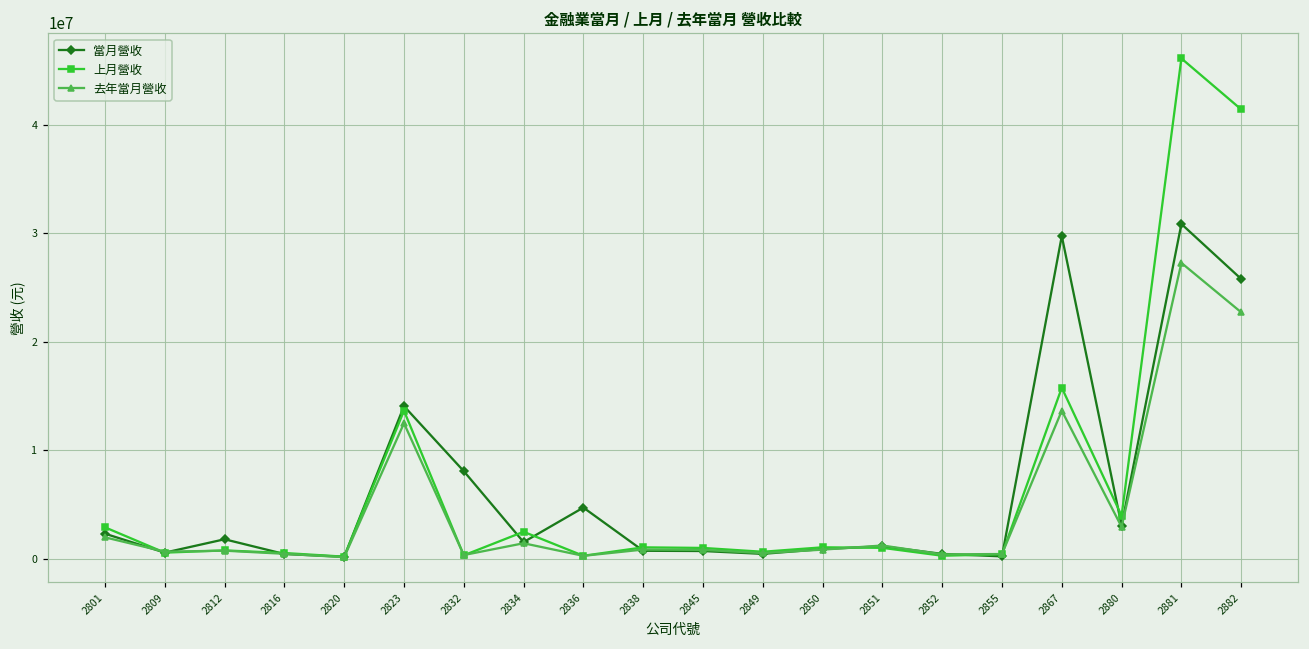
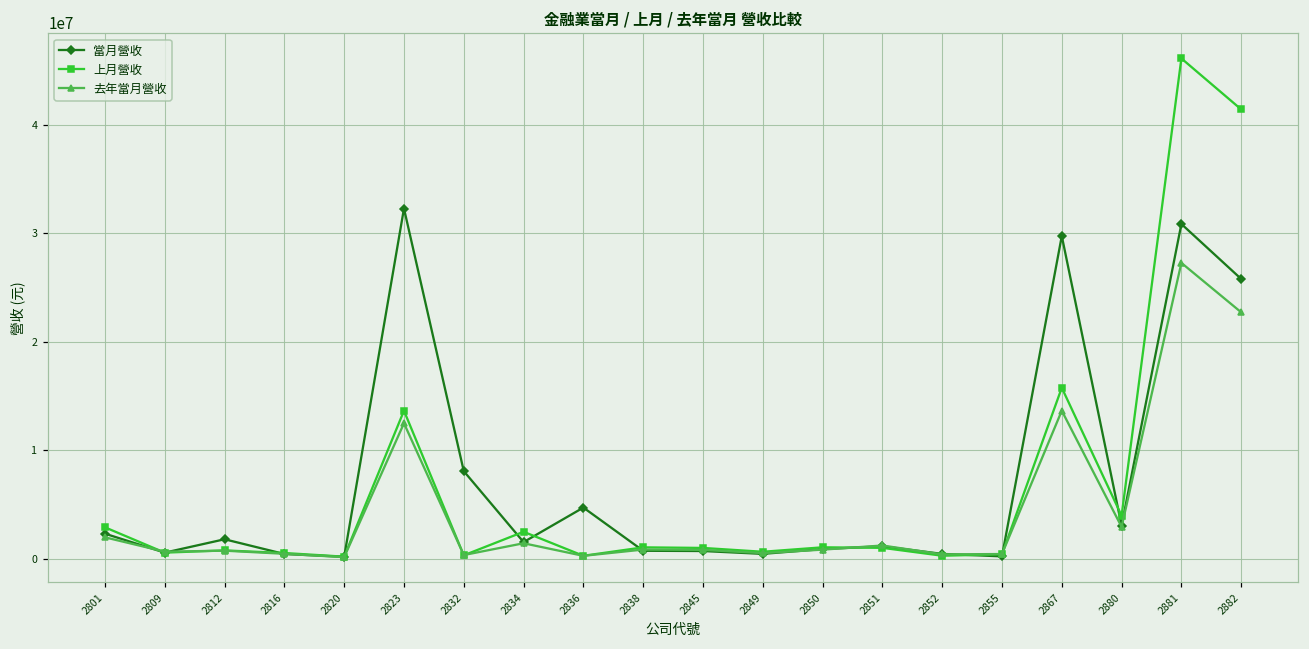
  {
    "當月營收": {
      "2801": 2000000,
      "2812": 2000000,
-     "2823": 14000000,
+     "2823": 32000000,
      "2832": 8000000,
      "2836": 5000000,
      "2867": 30000000,
      "2881": 31000000,
      "2882": 26000000
    }
  }
